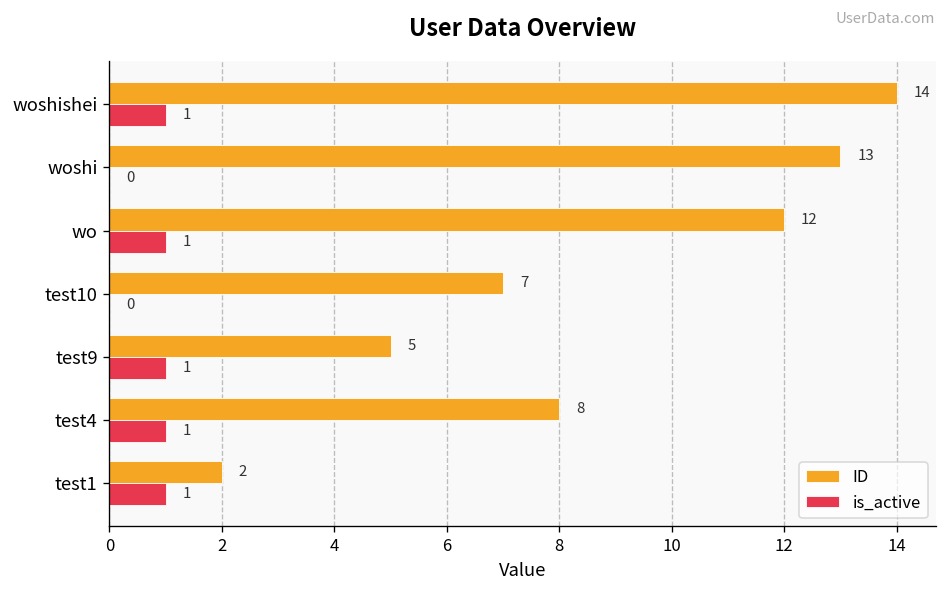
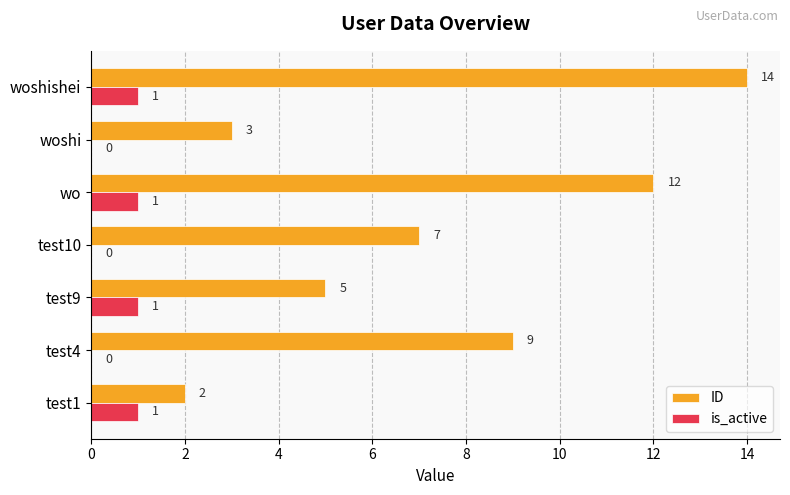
  {
    "ID": {
      "woshishei": 14,
-     "woshi": 13,
+     "woshi": 3,
      "wo": 12,
      "test10": 7,
      "test9": 5,
-     "test4": 8,
+     "test4": 9,
      "test1": 2
    },
    "is_active": {
      "woshishei": 1,
      "woshi": 0,
      "wo": 1,
      "test10": 0,
      "test9": 1,
-     "test4": 1,
+     "test4": 0,
      "test1": 1
    }
  }
